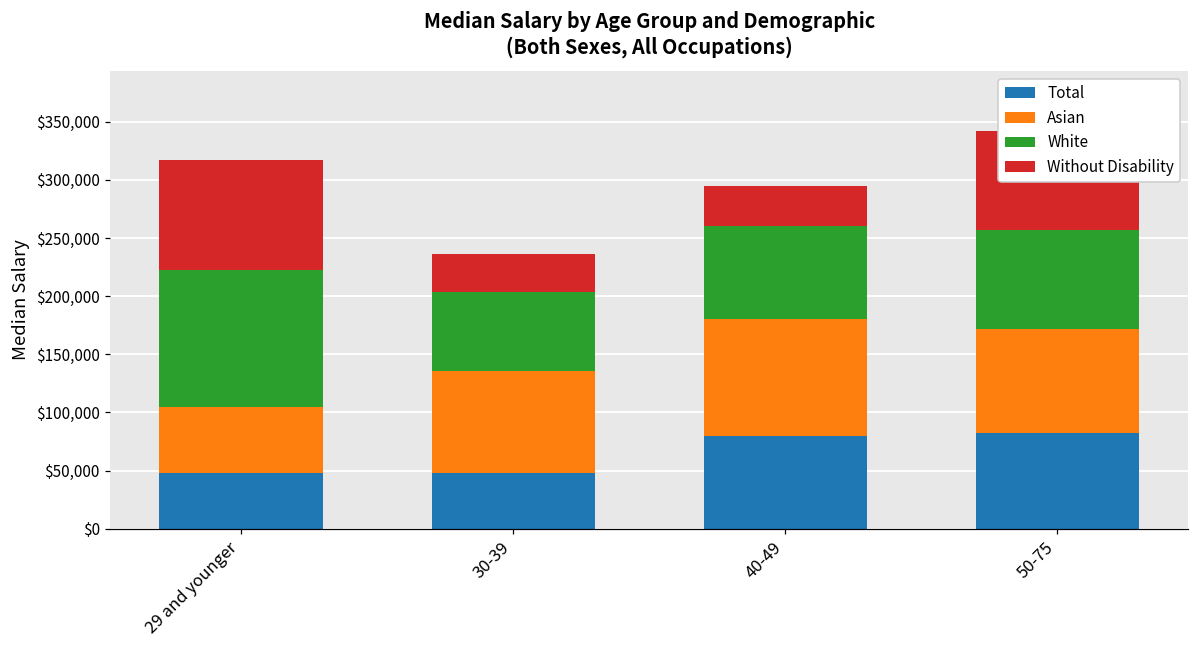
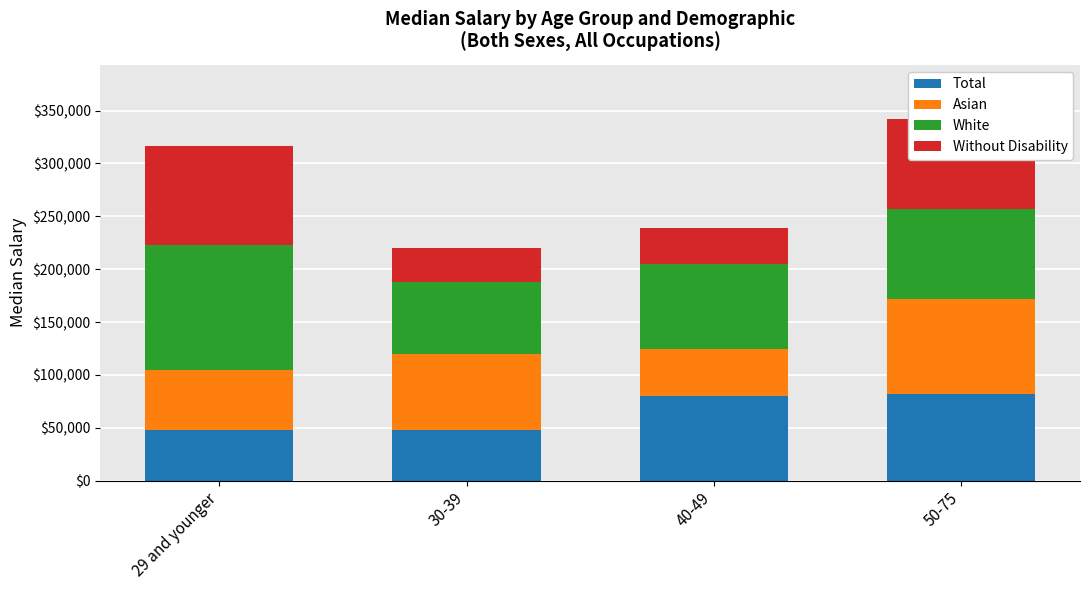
  {
    "Total": {
      "29 and younger": "$48,000",
      "30-39": "$48,000",
      "40-49": "$80,000",
      "50-75": "$82,000"
    },
    "Asian": {
      "29 and younger": "$57,000",
-     "30-39": "$88,000",
-     "40-49": "$100,000",
+     "30-39": "$72,000",
+     "40-49": "$45,000",
      "50-75": "$90,000"
    },
    "White": {
      "29 and younger": "$118,000",
      "30-39": "$68,000",
      "40-49": "$80,000",
      "50-75": "$85,000"
    },
    "Without Disability": {
      "29 and younger": "$94,000",
      "30-39": "$32,000",
      "40-49": "$34,000"
    }
  }
